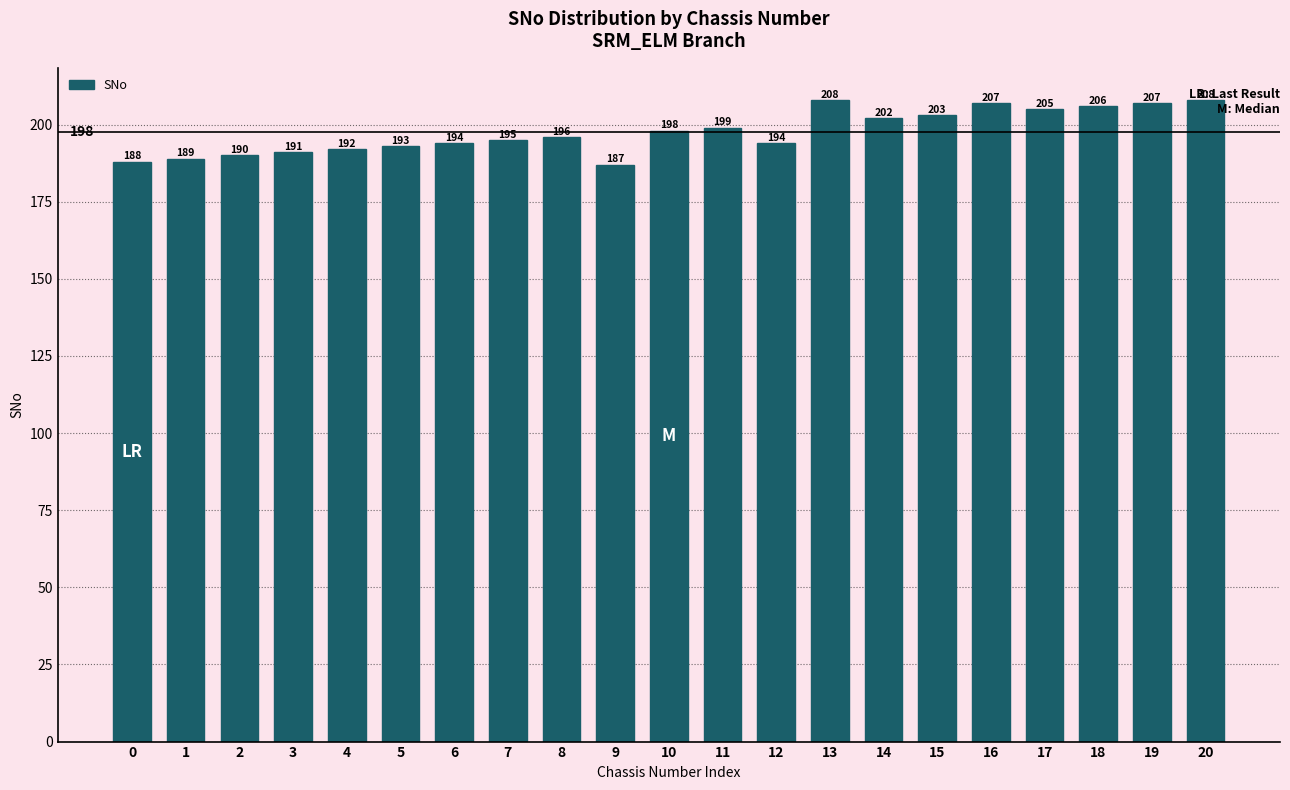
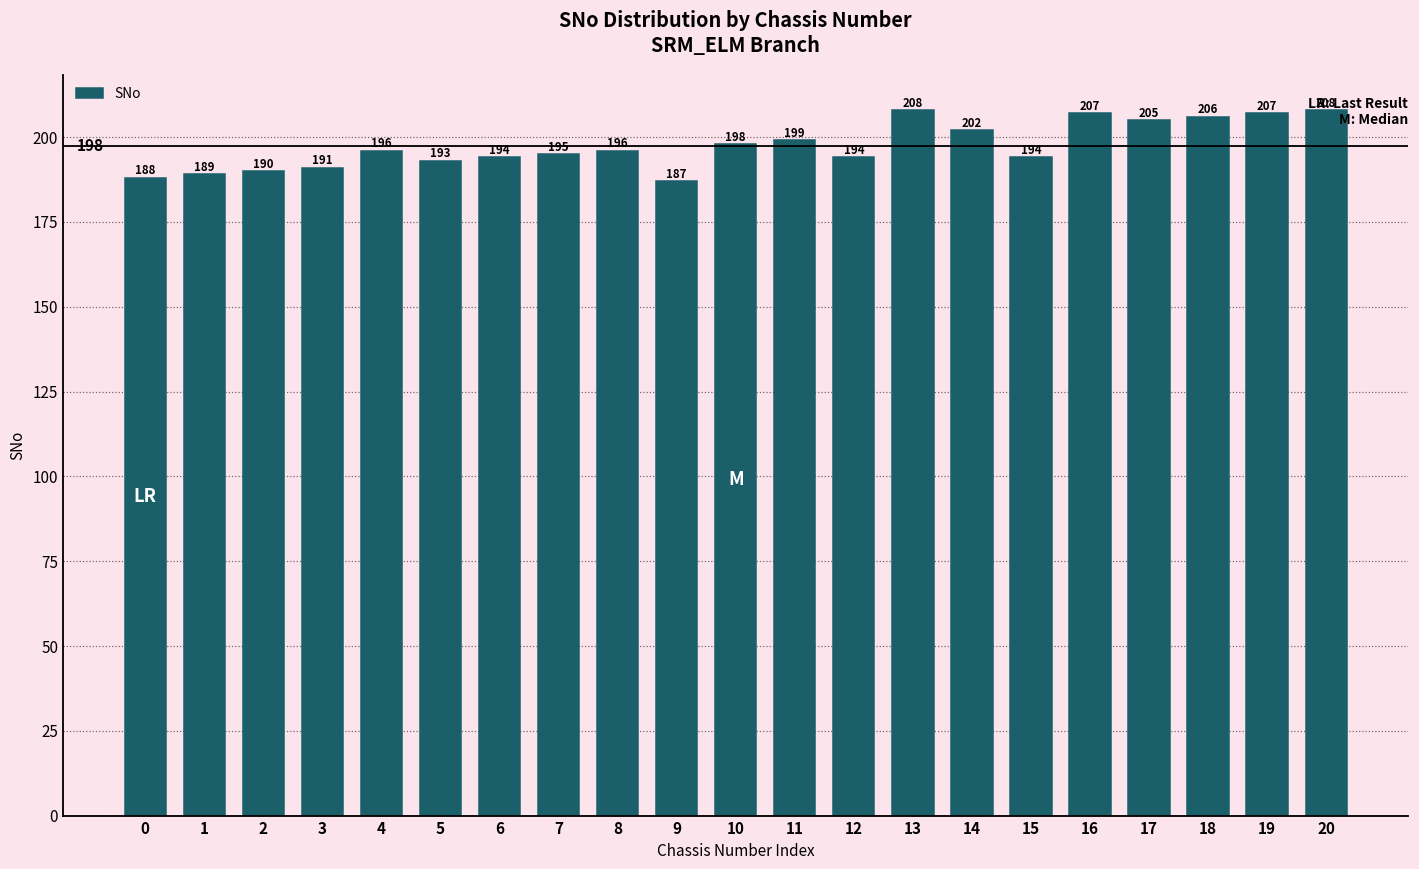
  {
    "0": 188,
    "1": 189,
    "2": 190,
    "3": 191,
-   "4": 192,
+   "4": 196,
    "5": 193,
    "6": 194,
    "7": 195,
    "8": 196,
    "9": 187,
    "10": 198,
    "11": 199,
    "12": 194,
    "13": 208,
    "14": 202,
-   "15": 203,
+   "15": 194,
    "16": 207,
    "17": 205,
    "18": 206,
    "19": 207
  }
